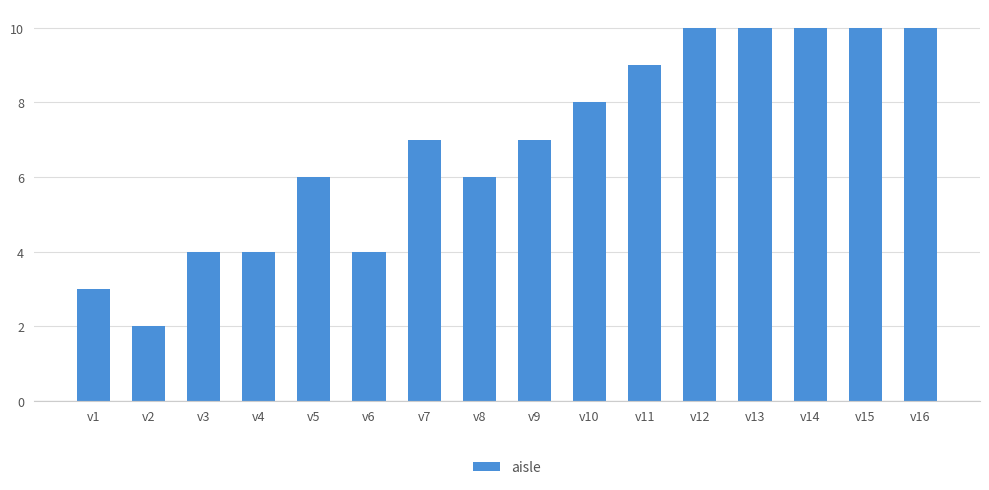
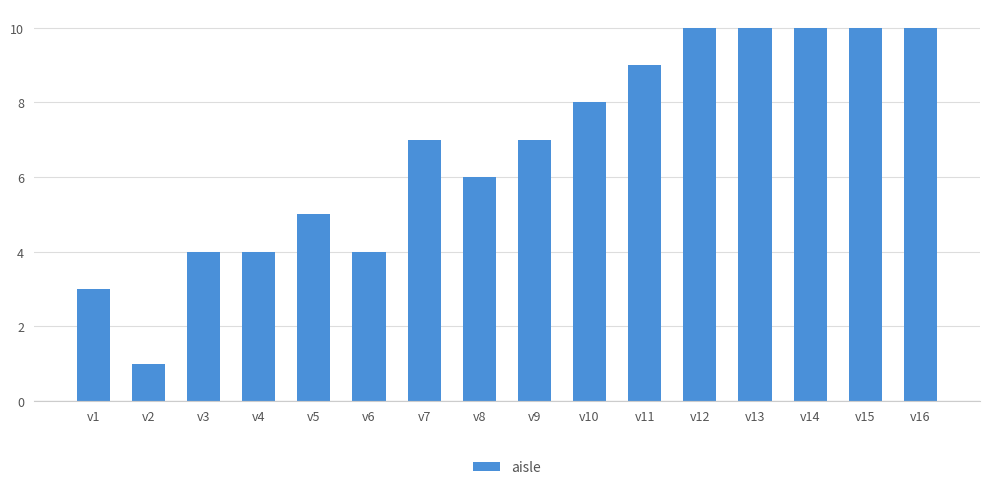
  {
    "v1": 3,
-   "v2": 2,
+   "v2": 1,
    "v3": 4,
    "v4": 4,
-   "v5": 6,
+   "v5": 5,
    "v6": 4,
    "v7": 7,
    "v8": 6,
    "v9": 7,
    "v10": 8,
    "v11": 9,
    "v12": 10,
    "v13": 10,
    "v14": 10,
    "v15": 10,
    "v16": 10
  }
